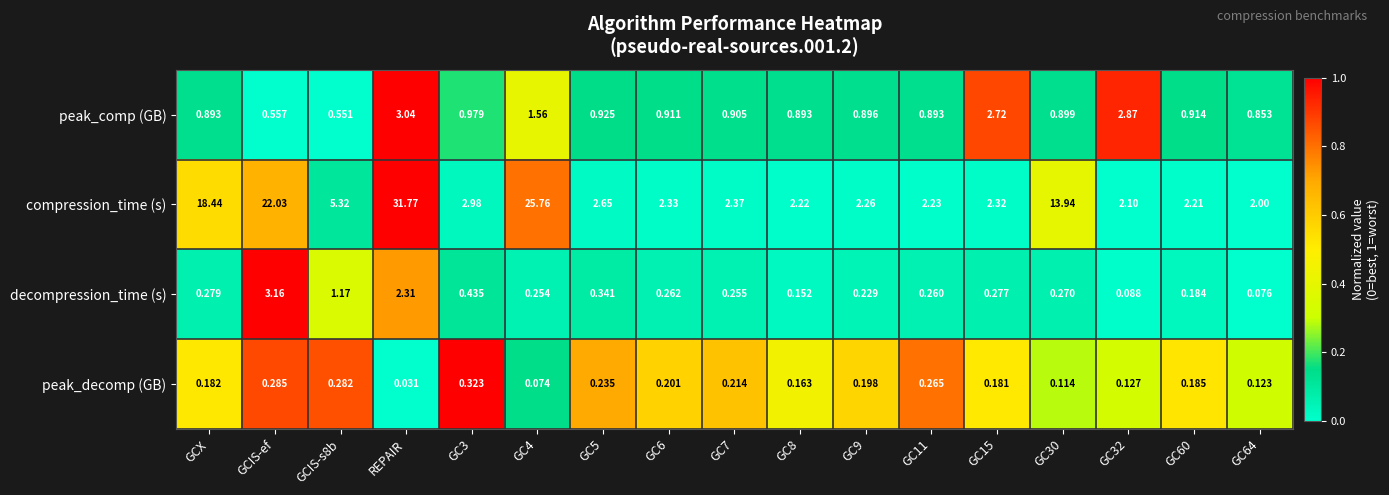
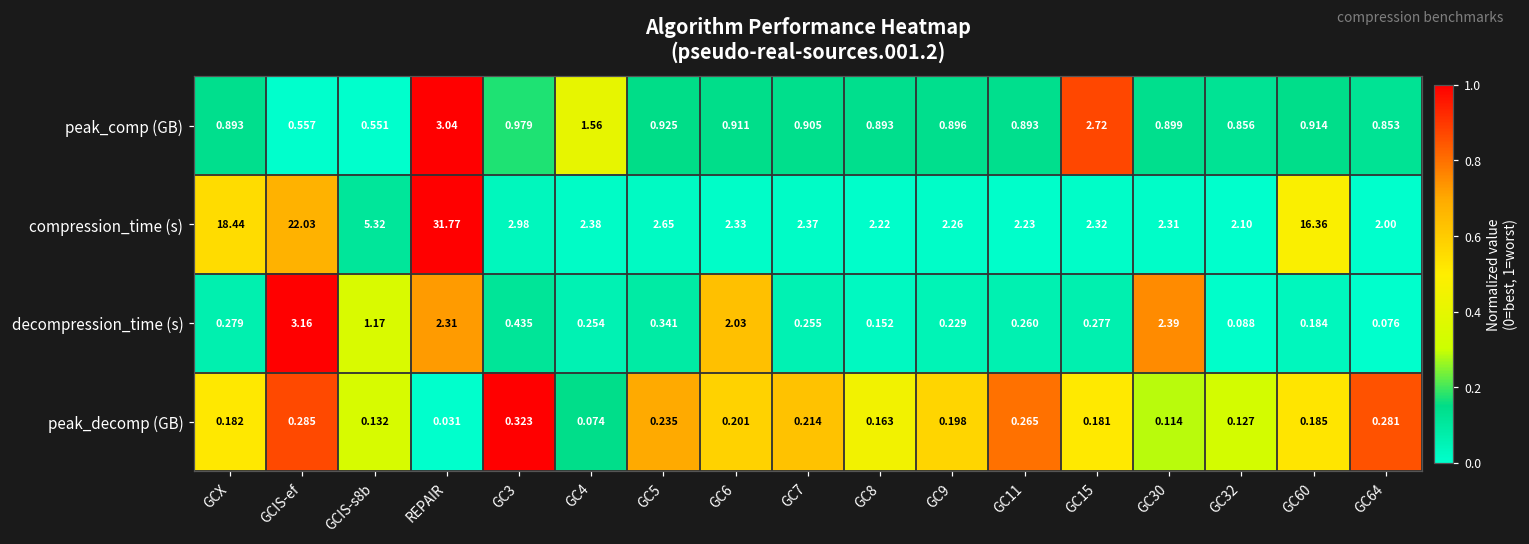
  {
    "peak_comp (GB)": {
      "GCX": 0.893,
      "GCIS-ef": 0.557,
      "GCIS-s8b": 0.551,
      "REPAIR": 3.04,
      "GC3": 0.979,
      "GC4": 1.56,
      "GC5": 0.925,
      "GC6": 0.911,
      "GC7": 0.905,
      "GC8": 0.893,
      "GC9": 0.896,
      "GC11": 0.893,
      "GC15": 2.72,
      "GC30": 0.899,
-     "GC32": 2.87,
+     "GC32": 0.856,
      "GC60": 0.914,
      "GC64": 0.853
    },
    "compression_time (s)": {
      "GCX": 18.44,
      "GCIS-ef": 22.03,
      "GCIS-s8b": 5.32,
      "REPAIR": 31.77,
      "GC3": 2.98,
-     "GC4": 25.76,
+     "GC4": 2.38,
      "GC5": 2.65,
      "GC6": 2.33,
      "GC7": 2.37,
      "GC8": 2.22,
      "GC9": 2.26,
      "GC11": 2.23,
      "GC15": 2.32,
-     "GC30": 13.94,
+     "GC30": 2.31,
      "GC32": 2.10,
-     "GC60": 2.21,
+     "GC60": 16.36,
      "GC64": 2.00
    },
    "decompression_time (s)": {
      "GCX": 0.279,
      "GCIS-ef": 3.16,
      "GCIS-s8b": 1.17,
      "REPAIR": 2.31,
      "GC3": 0.435,
      "GC4": 0.254,
      "GC5": 0.341,
-     "GC6": 0.262,
+     "GC6": 2.03,
      "GC7": 0.255,
      "GC8": 0.152,
      "GC9": 0.229,
      "GC11": 0.260,
      "GC15": 0.277,
-     "GC30": 0.270,
+     "GC30": 2.39,
      "GC32": 0.088,
      "GC60": 0.184,
      "GC64": 0.076
    },
    "peak_decomp (GB)": {
      "GCX": 0.182,
      "GCIS-ef": 0.285,
-     "GCIS-s8b": 0.282,
+     "GCIS-s8b": 0.132,
      "REPAIR": 0.031,
      "GC3": 0.323,
      "GC4": 0.074,
      "GC5": 0.235,
      "GC6": 0.201,
      "GC7": 0.214,
      "GC8": 0.163,
      "GC9": 0.198,
      "GC11": 0.265,
      "GC15": 0.181,
      "GC30": 0.114,
      "GC32": 0.127,
      "GC60": 0.185,
-     "GC64": 0.123
+     "GC64": 0.281
    }
  }
